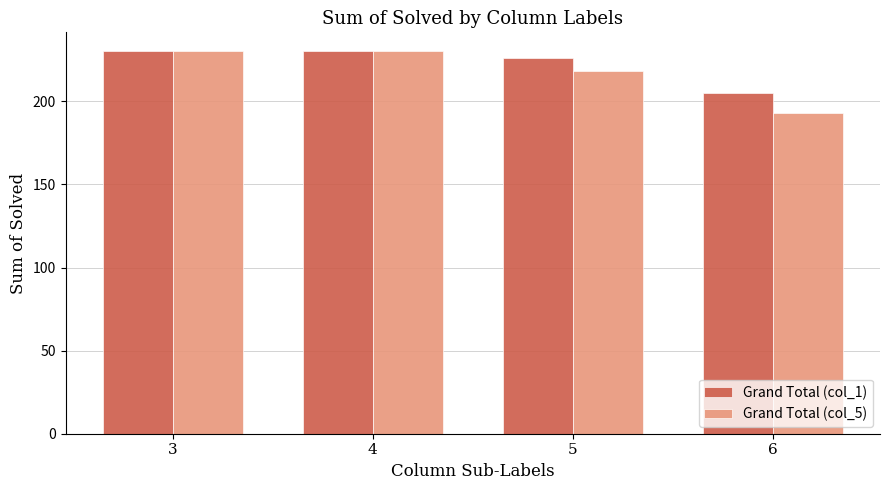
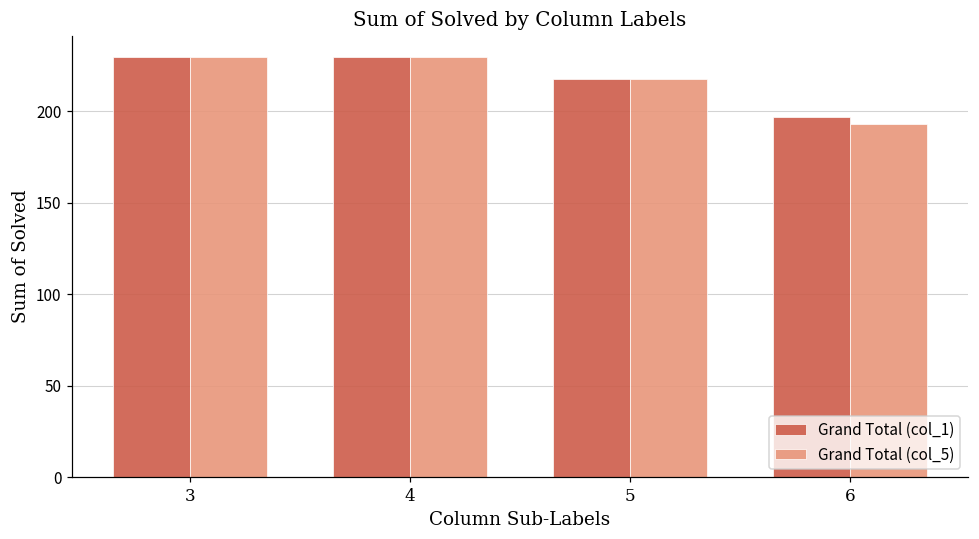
  {
    "Grand Total (col_1)": {
      "3": 230,
      "4": 230,
-     "5": 226,
-     "6": 205
+     "5": 218,
+     "6": 197
    },
    "Grand Total (col_5)": {
      "3": 230,
      "4": 230,
      "5": 218,
      "6": 193
    }
  }
